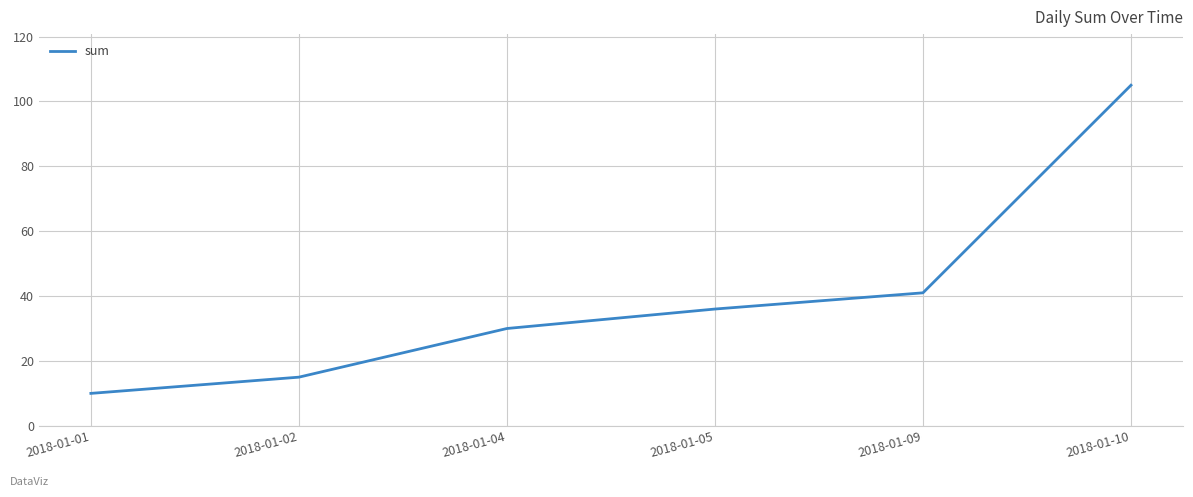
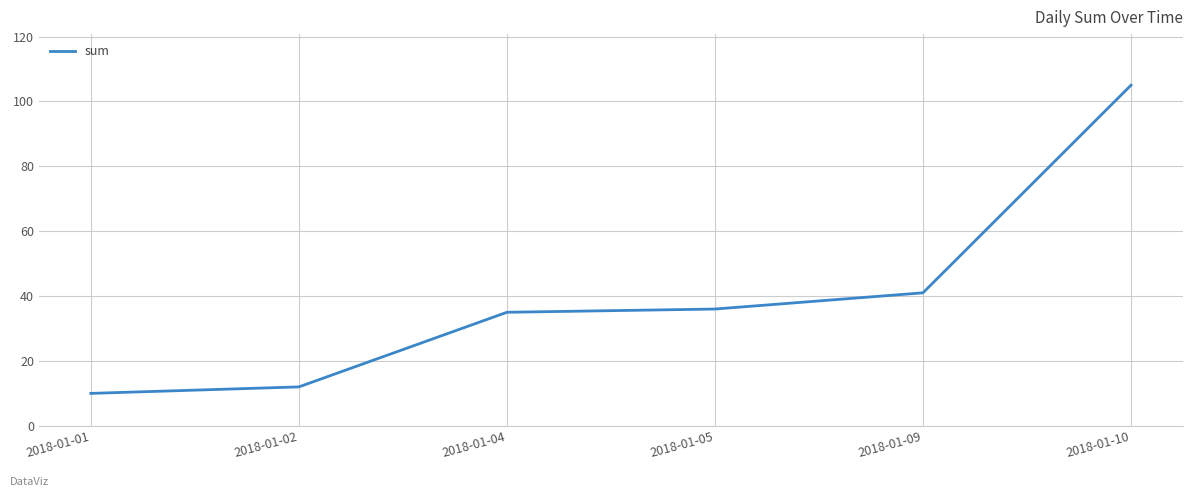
  {
    "2018-01-01": 10,
-   "2018-01-02": 15,
-   "2018-01-04": 30,
+   "2018-01-02": 12,
+   "2018-01-04": 35,
    "2018-01-05": 36,
    "2018-01-09": 41,
    "2018-01-10": 105
  }
